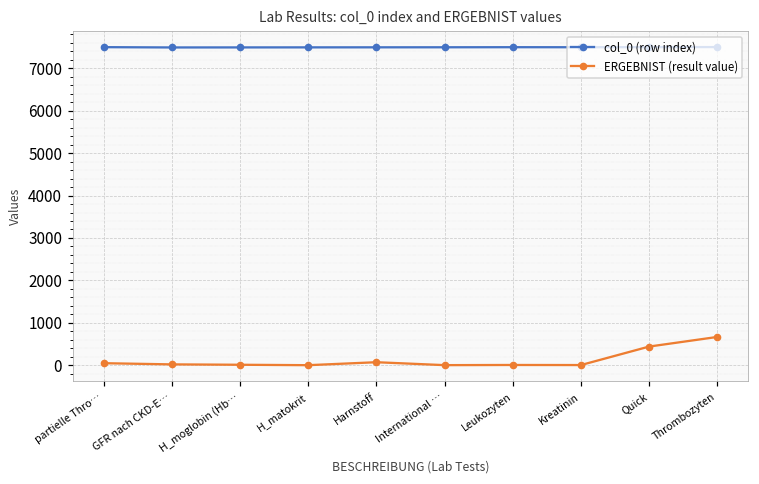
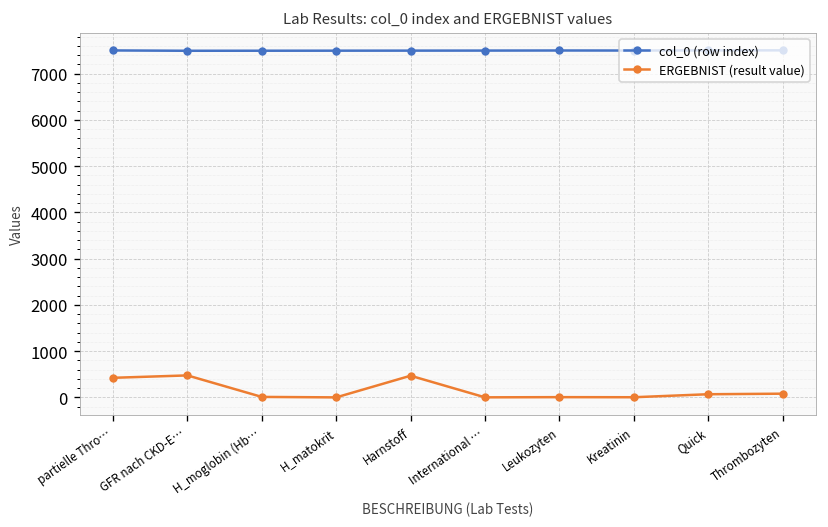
  {
    "col_0 (row index)": {
      "partielle Thro…": 7500,
      "GFR nach CKD-E…": 7500,
      "H_moglobin (Hb…": 7500,
      "H_matokrit": 7500,
      "Harnstoff": 7500,
      "International …": 7500,
      "Leukozyten": 7500
    },
    "ERGEBNIST (result value)": {
-     "partielle Thro…": 0,
-     "GFR nach CKD-E…": 0,
+     "partielle Thro…": 400,
+     "GFR nach CKD-E…": 500,
      "H_moglobin (Hb…": 0,
      "H_matokrit": 0,
-     "Harnstoff": 100,
+     "Harnstoff": 500,
      "International …": 0,
      "Leukozyten": 0,
      "Kreatinin": 0,
-     "Quick": 400,
-     "Thrombozyten": 700
+     "Quick": 100,
+     "Thrombozyten": 100
    }
  }
